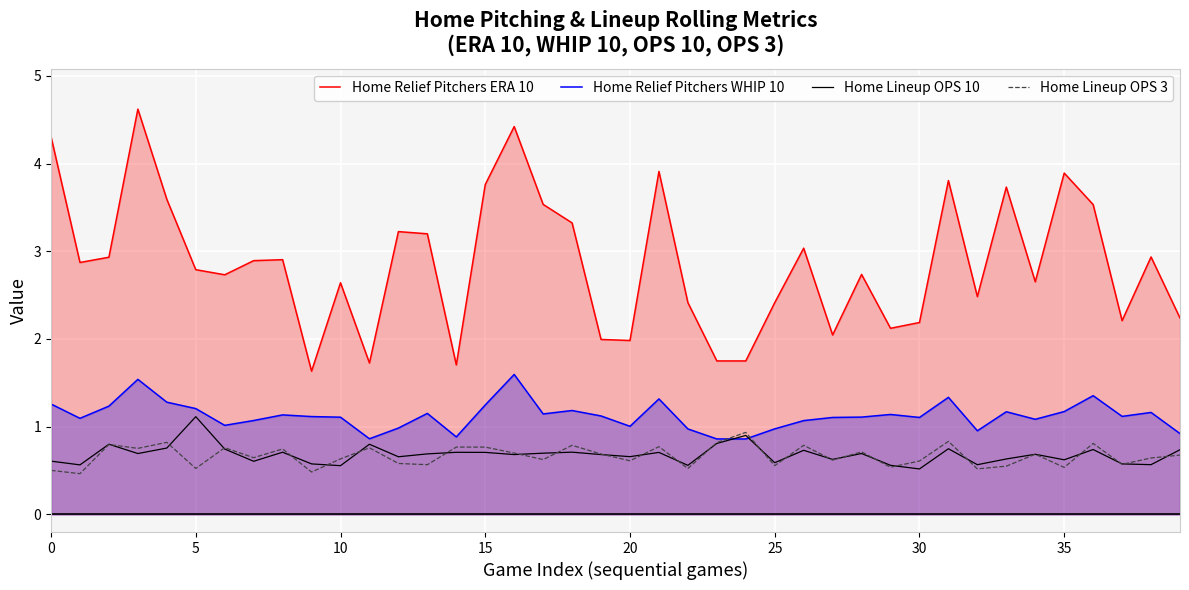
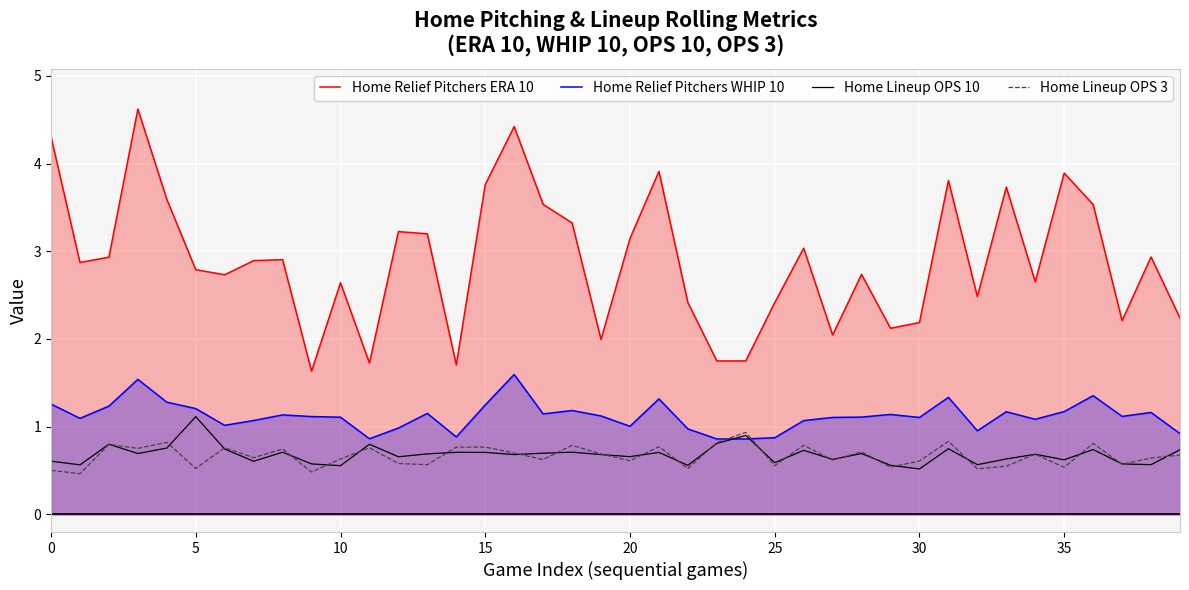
  {
    "Home Relief Pitchers ERA 10": {
      "0": 4.3,
      "5": 2.8,
      "10": 2.6,
      "15": 3.8,
-     "20": 2.0,
+     "20": 3.1,
      "25": 2.4,
      "30": 2.2,
      "35": 3.9
    },
    "Home Relief Pitchers WHIP 10": {
      "0": 1.3,
      "5": 1.2,
      "10": 1.1,
      "15": 1.2,
      "20": 1.0,
-     "25": 1.0,
+     "25": 0.9,
      "30": 1.1,
      "35": 1.2
    },
    "Home Lineup OPS 10": {
      "0": 0.6,
      "5": 1.1,
      "10": 0.6,
      "15": 0.7,
      "20": 0.7,
      "25": 0.6,
      "30": 0.5,
      "35": 0.6
    },
    "Home Lineup OPS 3": {
      "0": 0.5,
      "5": 0.5,
      "10": 0.6,
      "15": 0.8,
      "20": 0.6,
      "25": 0.6,
      "30": 0.6,
      "35": 0.5
    }
  }
